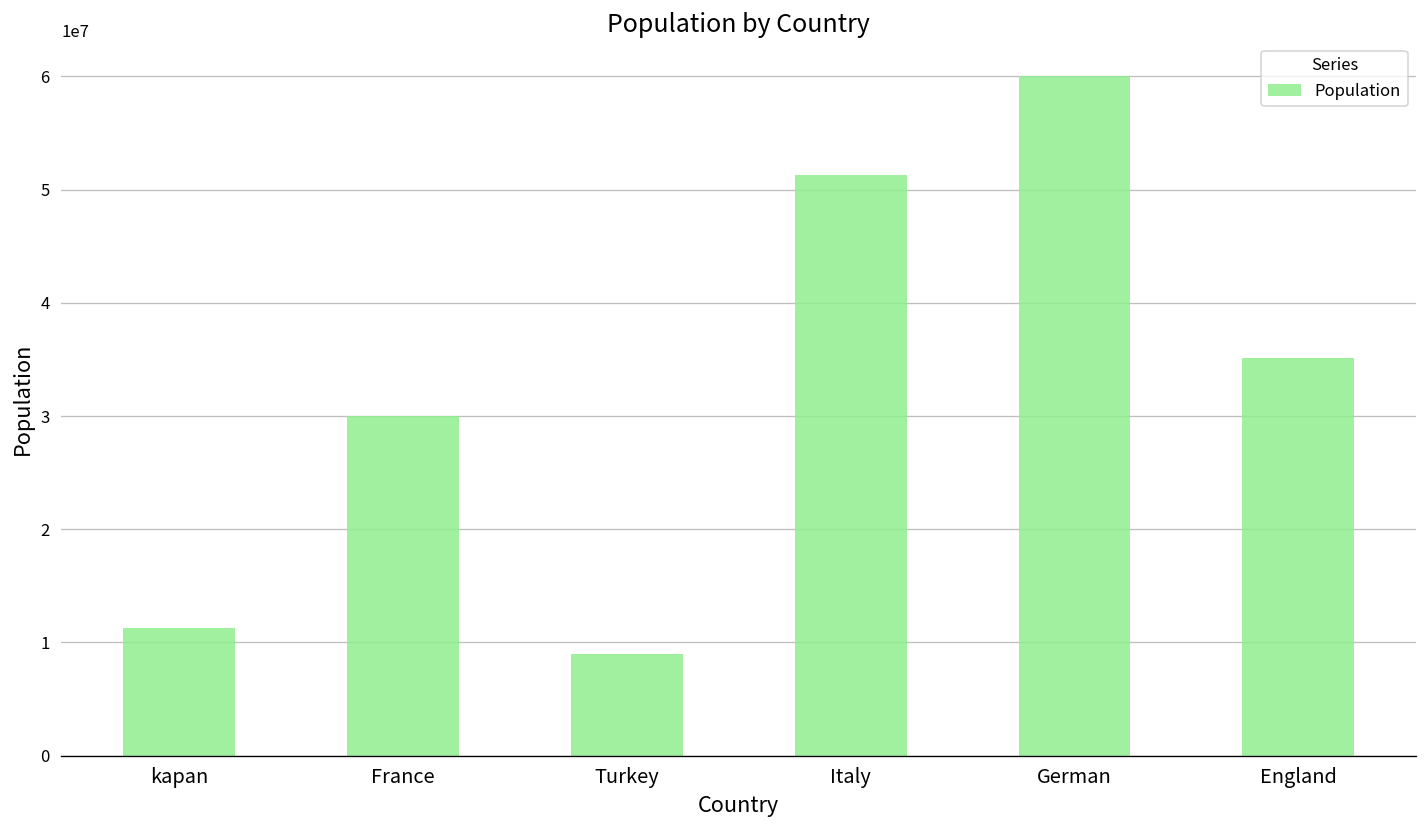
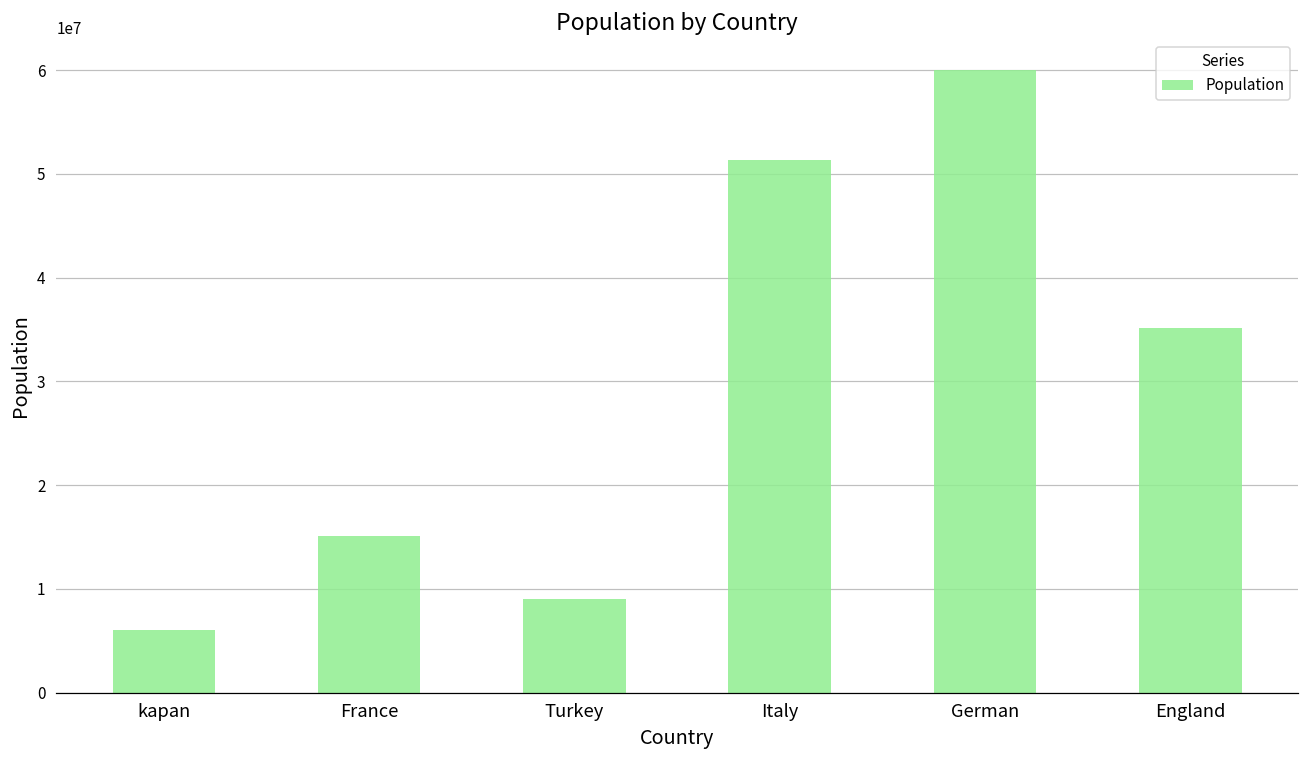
  {
-   "kapan": 11000000,
-   "France": 30000000,
+   "kapan": 6000000,
+   "France": 15000000,
    "Turkey": 9000000,
    "Italy": 51000000,
    "German": 60000000,
    "England": 35000000
  }
